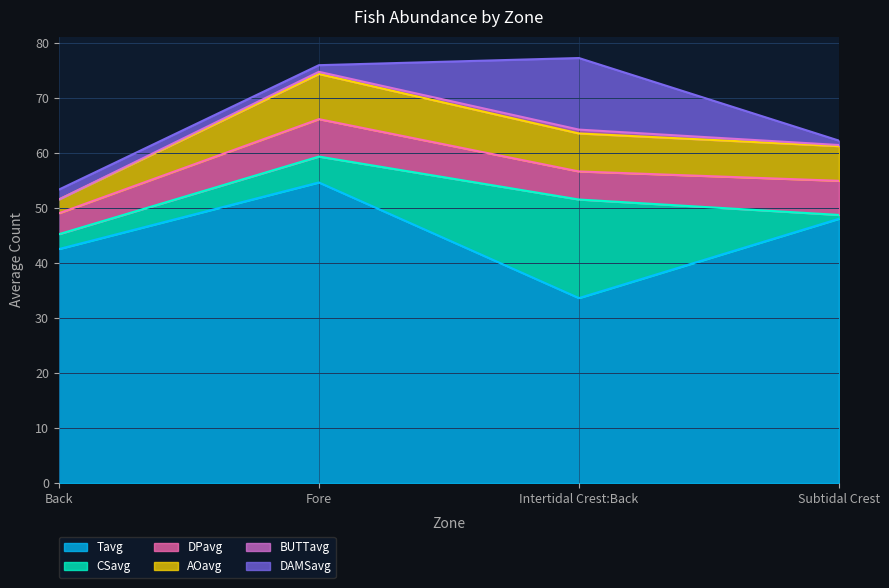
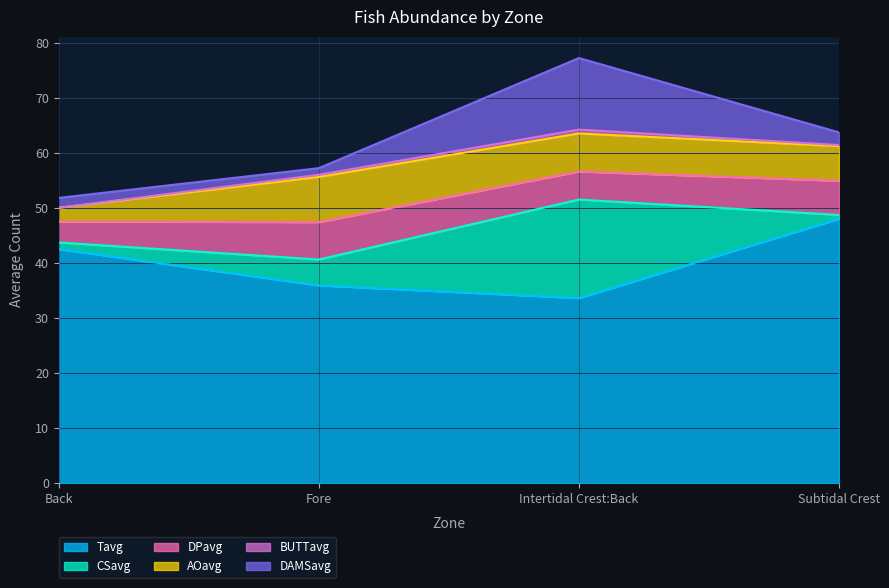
  {
    "Tavg": {
      "Back": 43,
-     "Fore": 55,
+     "Fore": 36,
      "Intertidal Crest:Back": 34,
      "Subtidal Crest": 48
    },
    "CSavg": {
-     "Back": 3,
+     "Back": 1,
      "Fore": 5,
      "Intertidal Crest:Back": 18,
      "Subtidal Crest": 1
    },
    "AOavg": {
      "Intertidal Crest:Back": 7
    },
    "DAMSavg": {
      "Back": 2,
      "Fore": 1,
      "Intertidal Crest:Back": 13,
-     "Subtidal Crest": 1
+     "Subtidal Crest": 2
    }
  }
